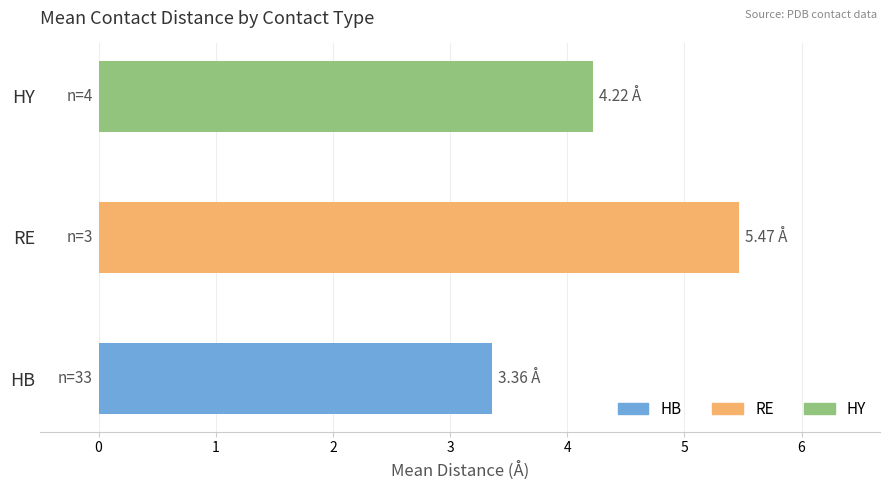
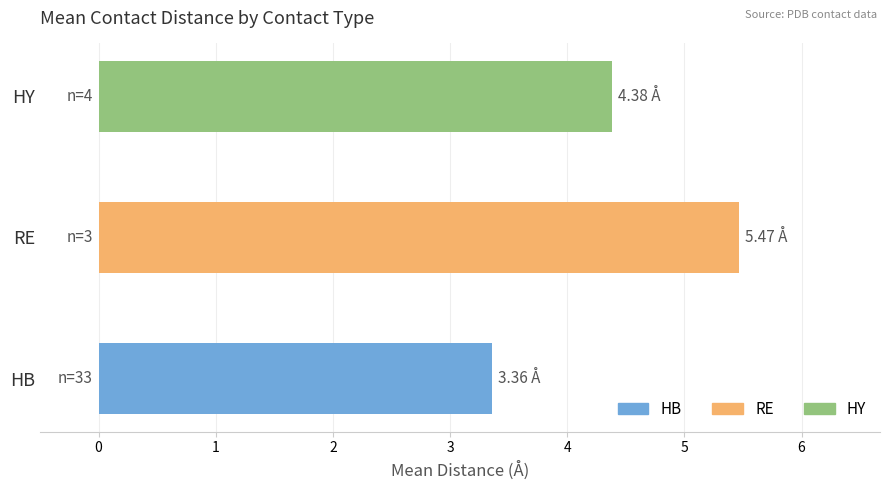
  {
-   "HY": 4.22,
+   "HY": 4.38,
    "RE": 5.47,
    "HB": 3.36
  }
